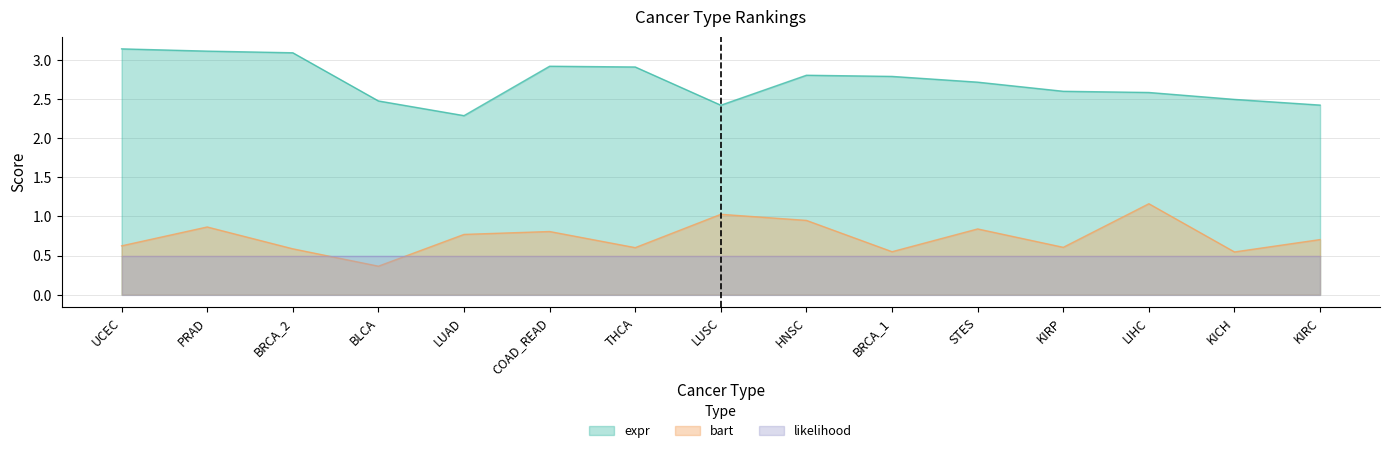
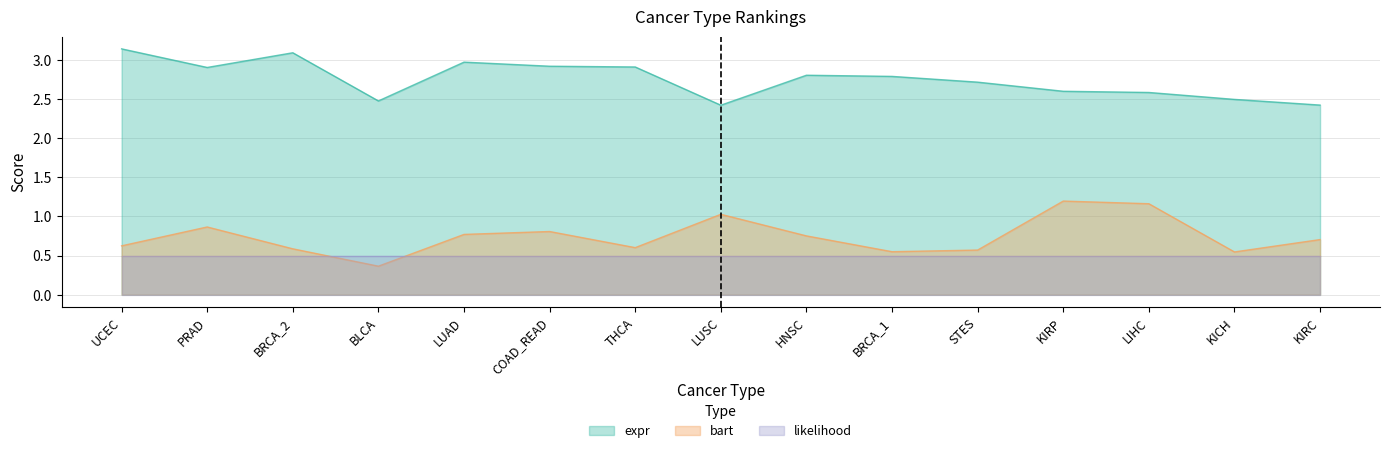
  {
    "expr": {
      "UCEC": 3.1,
-     "PRAD": 3.1,
+     "PRAD": 2.9,
      "BRCA_2": 3.1,
      "BLCA": 2.5,
-     "LUAD": 2.3,
+     "LUAD": 3.0,
      "COAD_READ": 2.9,
      "THCA": 2.9,
      "LUSC": 2.4,
      "HNSC": 2.8,
      "BRCA_1": 2.8,
      "STES": 2.7,
      "KIRP": 2.6,
      "LIHC": 2.6,
      "KICH": 2.5,
      "KIRC": 2.4
    },
    "bart": {
      "UCEC": 0.6,
      "PRAD": 0.9,
      "BRCA_2": 0.6,
      "BLCA": 0.4,
      "LUAD": 0.8,
      "COAD_READ": 0.8,
      "THCA": 0.6,
      "LUSC": 1.0,
-     "HNSC": 0.9,
+     "HNSC": 0.8,
      "BRCA_1": 0.5,
-     "STES": 0.8,
-     "KIRP": 0.6,
+     "STES": 0.6,
+     "KIRP": 1.2,
      "LIHC": 1.2,
      "KICH": 0.5,
      "KIRC": 0.7
    },
    "likelihood": {
      "UCEC": 0.5,
      "PRAD": 0.5,
      "BRCA_2": 0.5,
      "BLCA": 0.5,
      "LUAD": 0.5,
      "COAD_READ": 0.5,
      "THCA": 0.5,
      "LUSC": 0.5,
      "HNSC": 0.5,
      "BRCA_1": 0.5,
      "STES": 0.5,
      "KIRP": 0.5,
      "LIHC": 0.5,
      "KICH": 0.5,
      "KIRC": 0.5
    }
  }
